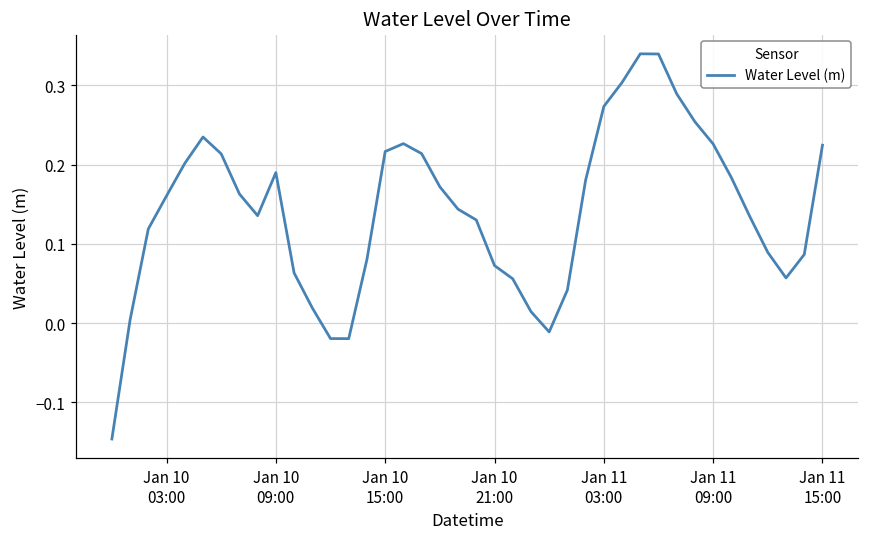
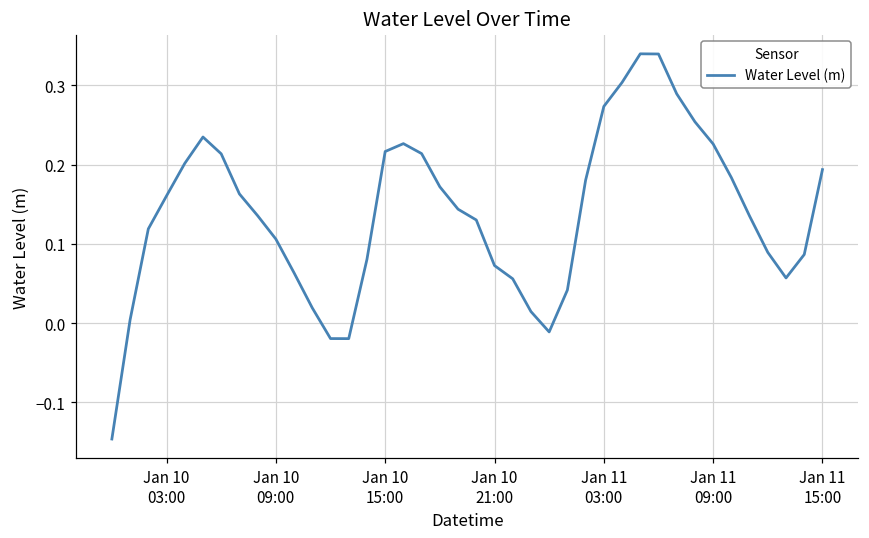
  {
    "Jan 10 03:00": 0.16,
-   "Jan 10 09:00": 0.19,
+   "Jan 10 09:00": 0.11,
    "Jan 10 15:00": 0.22,
    "Jan 10 21:00": 0.07,
    "Jan 11 03:00": 0.27,
    "Jan 11 09:00": 0.23,
-   "Jan 11 15:00": 0.22
+   "Jan 11 15:00": 0.19
  }
